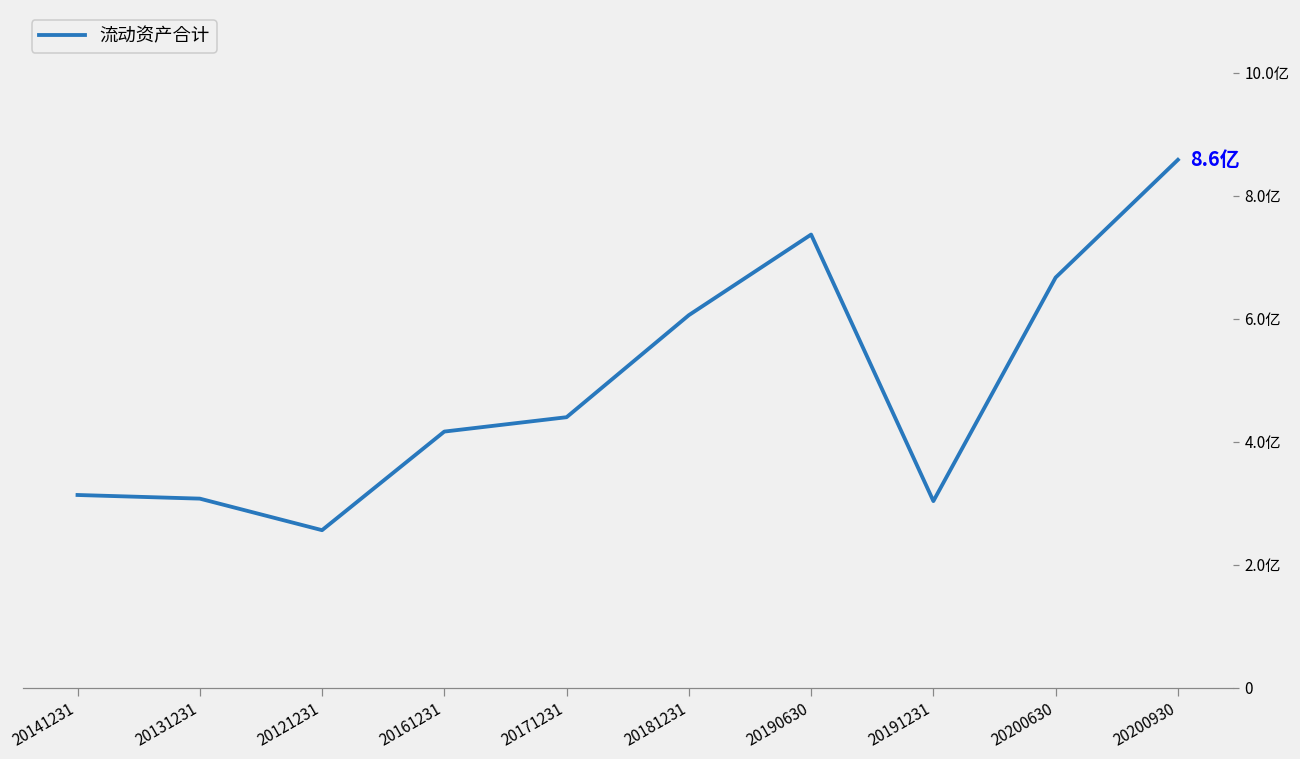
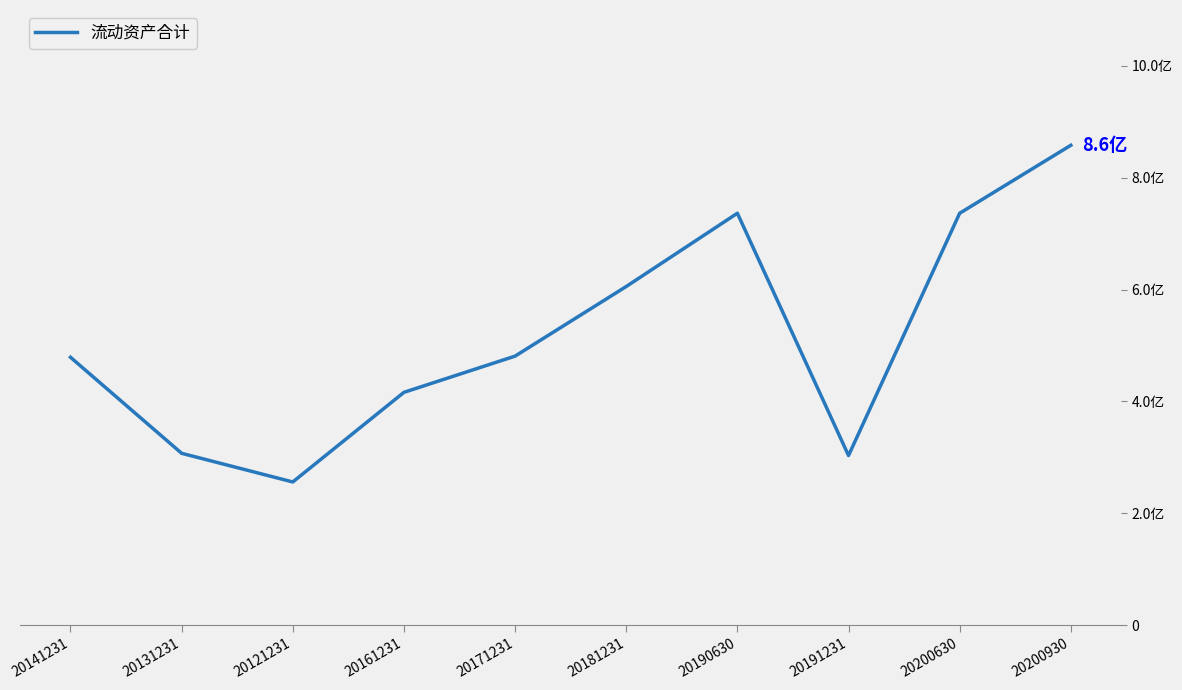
  {
-   "20141231": "3.1亿",
+   "20141231": "4.8亿",
    "20131231": "3.1亿",
    "20121231": "2.6亿",
    "20161231": "4.2亿",
-   "20171231": "4.4亿",
+   "20171231": "4.8亿",
    "20181231": "6.1亿",
    "20190630": "7.4亿",
    "20191231": "3.0亿",
-   "20200630": "6.7亿"
+   "20200630": "7.4亿"
  }
